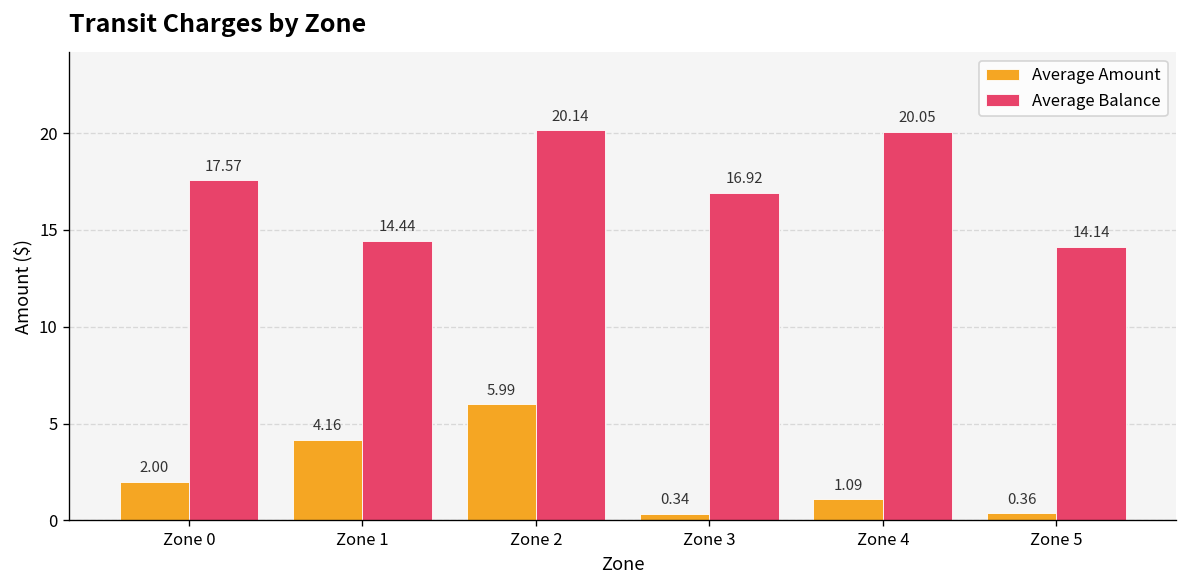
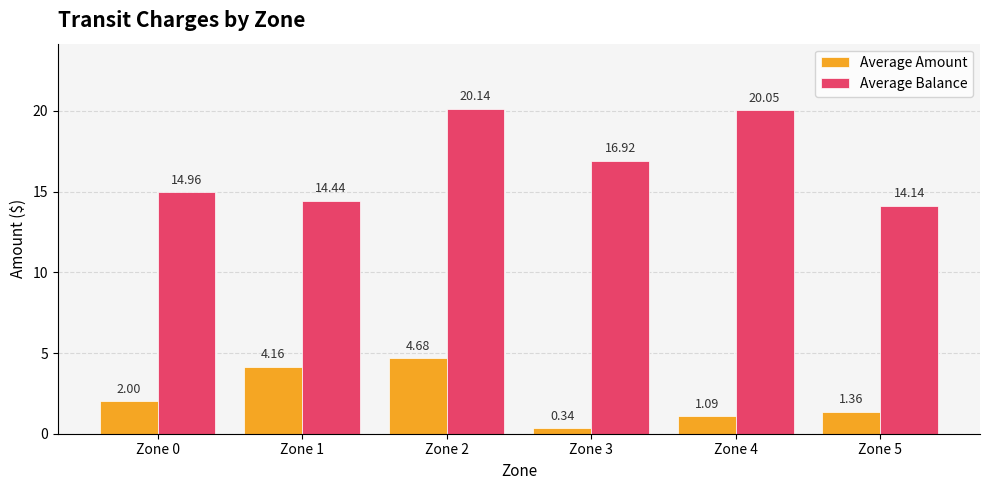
  {
    "Average Amount": {
      "Zone 0": 2.00,
      "Zone 1": 4.16,
-     "Zone 2": 5.99,
+     "Zone 2": 4.68,
      "Zone 3": 0.34,
      "Zone 4": 1.09,
-     "Zone 5": 0.36
+     "Zone 5": 1.36
    },
    "Average Balance": {
-     "Zone 0": 17.57,
+     "Zone 0": 14.96,
      "Zone 1": 14.44,
      "Zone 2": 20.14,
      "Zone 3": 16.92,
      "Zone 4": 20.05,
      "Zone 5": 14.14
    }
  }
